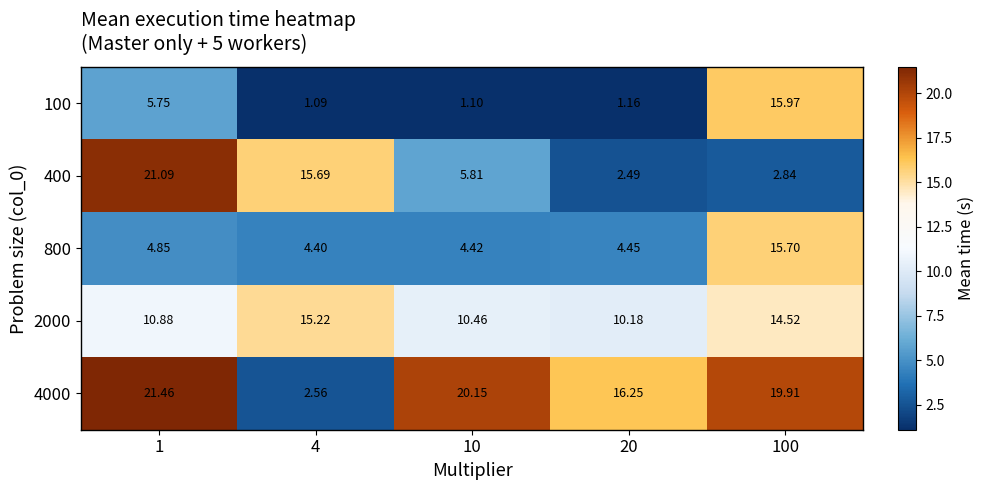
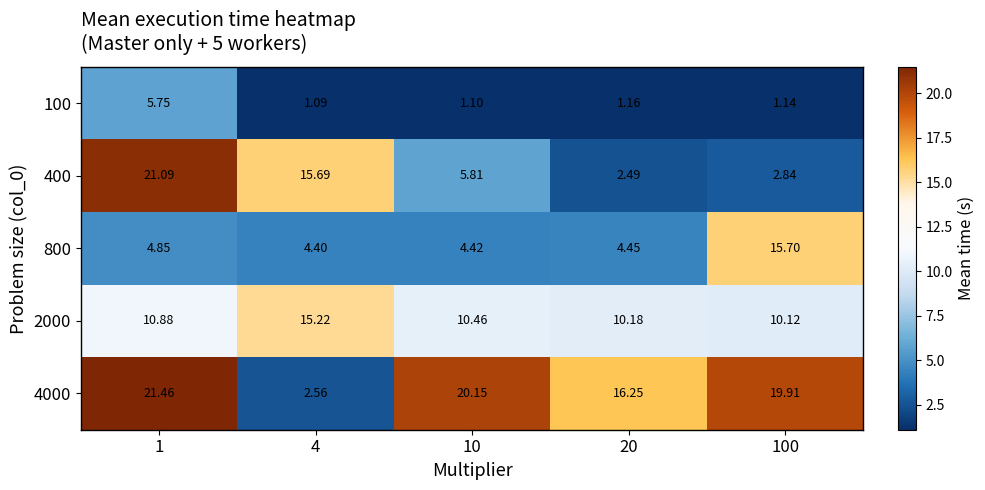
  {
    "100": {
      "1": 5.75,
      "4": 1.09,
      "10": 1.10,
      "20": 1.16,
-     "100": 15.97
+     "100": 1.14
    },
    "400": {
      "1": 21.09,
      "4": 15.69,
      "10": 5.81,
      "20": 2.49,
      "100": 2.84
    },
    "800": {
      "1": 4.85,
      "4": 4.40,
      "10": 4.42,
      "20": 4.45,
      "100": 15.70
    },
    "2000": {
      "1": 10.88,
      "4": 15.22,
      "10": 10.46,
      "20": 10.18,
-     "100": 14.52
+     "100": 10.12
    },
    "4000": {
      "1": 21.46,
      "4": 2.56,
      "10": 20.15,
      "20": 16.25,
      "100": 19.91
    }
  }
